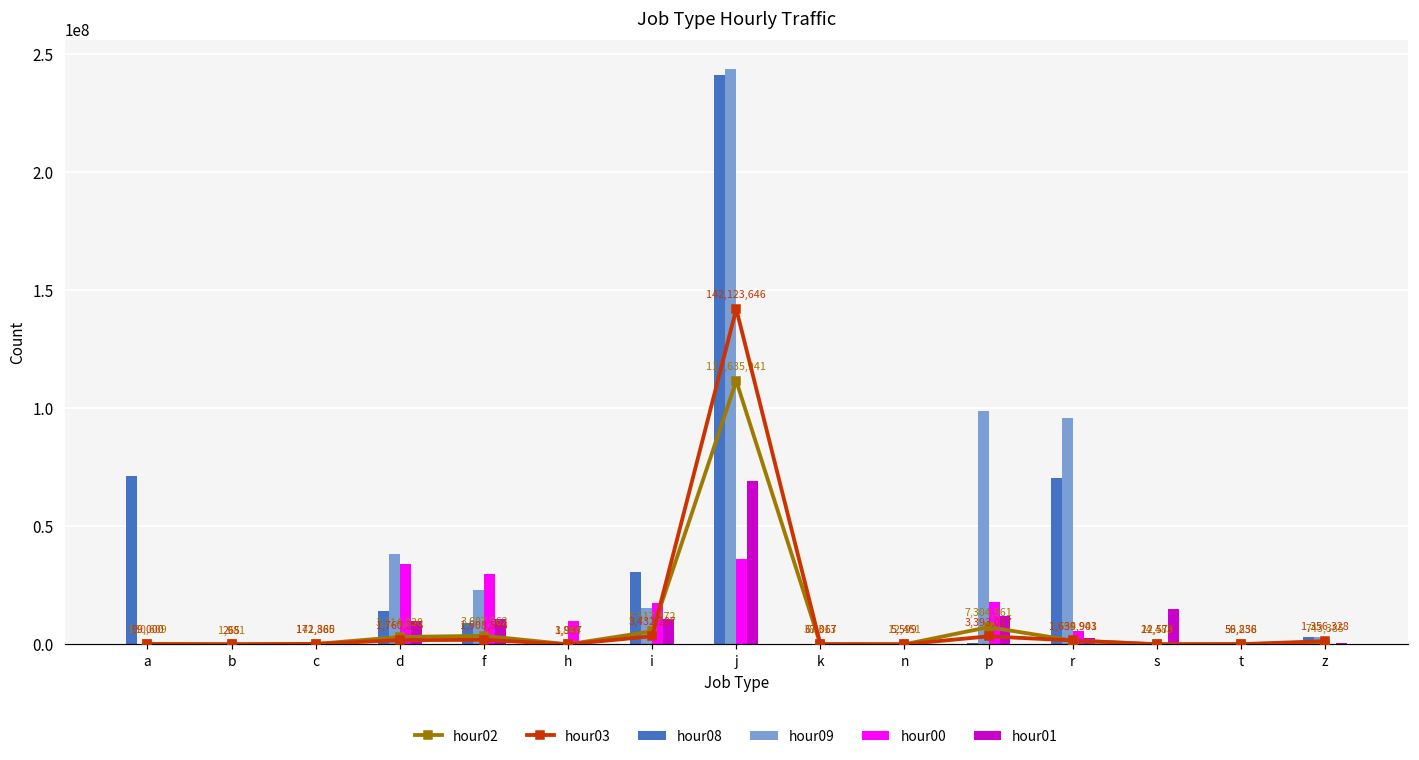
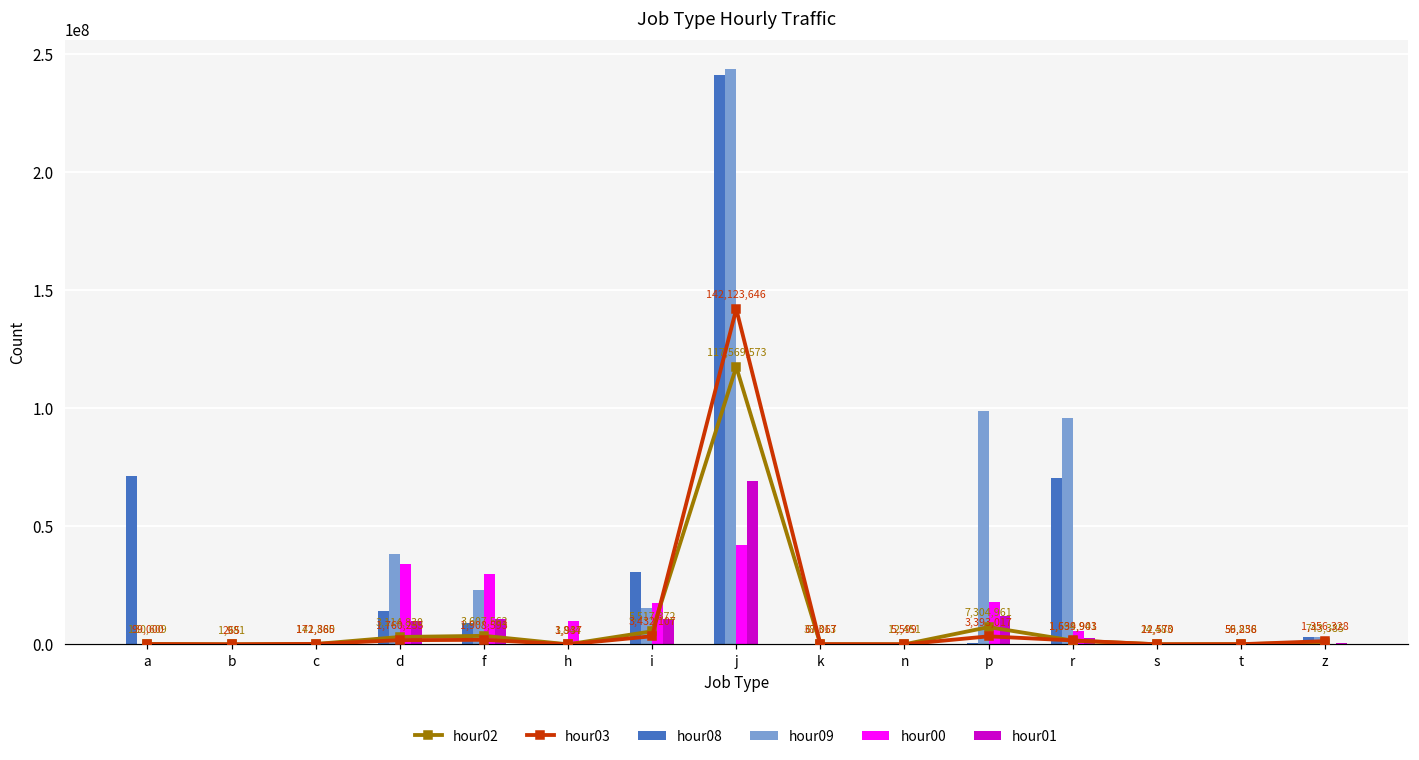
  {
    "hour08": {
      "a": "71000000",
      "d": "14000000",
      "f": "9000000",
      "i": "31000000",
      "j": "241000000",
      "r": "71000000"
    },
    "hour02": {
-     "j": "111,635,941"
+     "j": "117,569,573"
    },
    "hour03": {
      "j": "142,123,646"
    },
    "hour09": {
      "p": "99000000"
    },
    "hour00": {
      "f": "30000000",
      "i": "18000000",
-     "j": "36000000",
+     "j": "42000000",
      "r": "6000000"
    },
    "hour01": {
      "d": "10000000",
      "f": "11000000",
      "i": "11000000",
      "j": "69000000",
      "p": "12000000",
      "r": "3000000",
-     "s": "15000000"
+     "s": "0"
    }
  }
